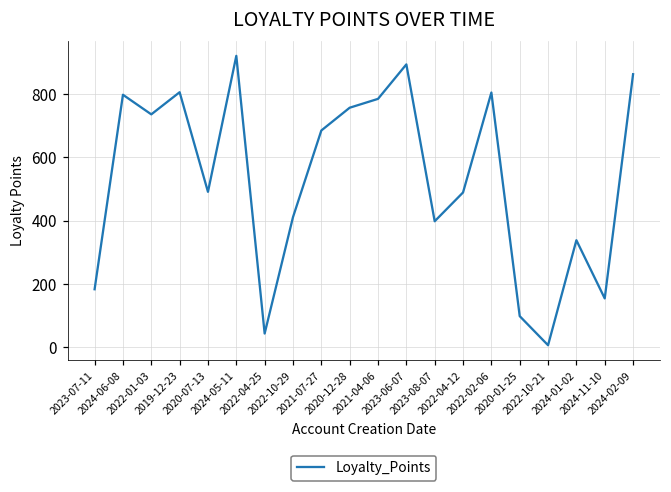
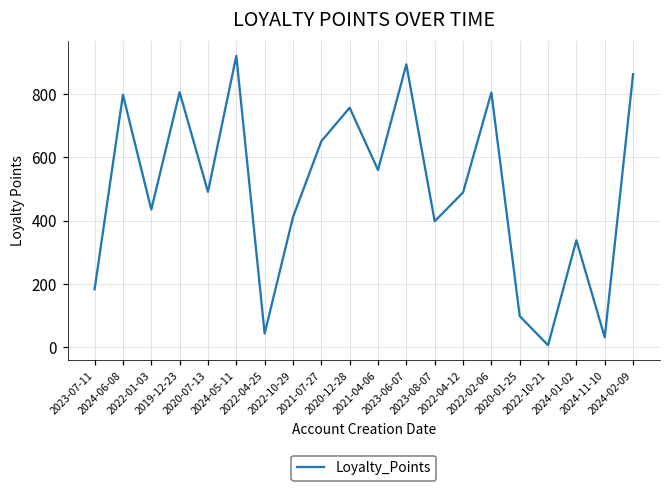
  {
    "2023-07-11": 180,
    "2024-06-08": 800,
-   "2022-01-03": 740,
+   "2022-01-03": 440,
    "2019-12-23": 810,
    "2020-07-13": 490,
    "2024-05-11": 920,
    "2022-04-25": 40,
    "2022-10-29": 410,
-   "2021-07-27": 690,
+   "2021-07-27": 650,
    "2020-12-28": 760,
-   "2021-04-06": 790,
+   "2021-04-06": 560,
    "2023-06-07": 890,
    "2023-08-07": 400,
    "2022-04-12": 490,
    "2022-02-06": 810,
    "2020-01-25": 100,
    "2022-10-21": 10,
    "2024-01-02": 340,
-   "2024-11-10": 150,
+   "2024-11-10": 30,
    "2024-02-09": 860
  }
